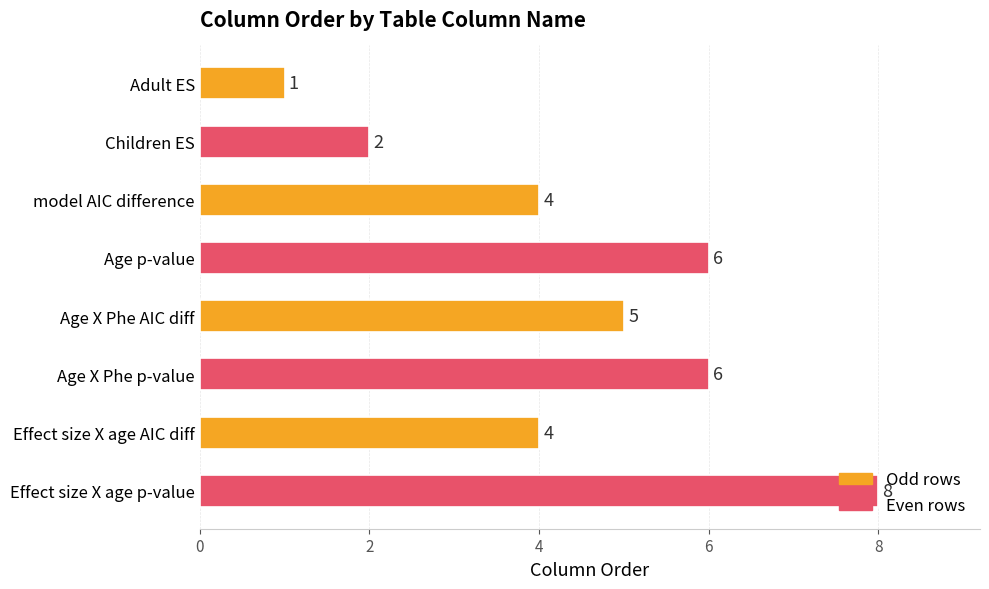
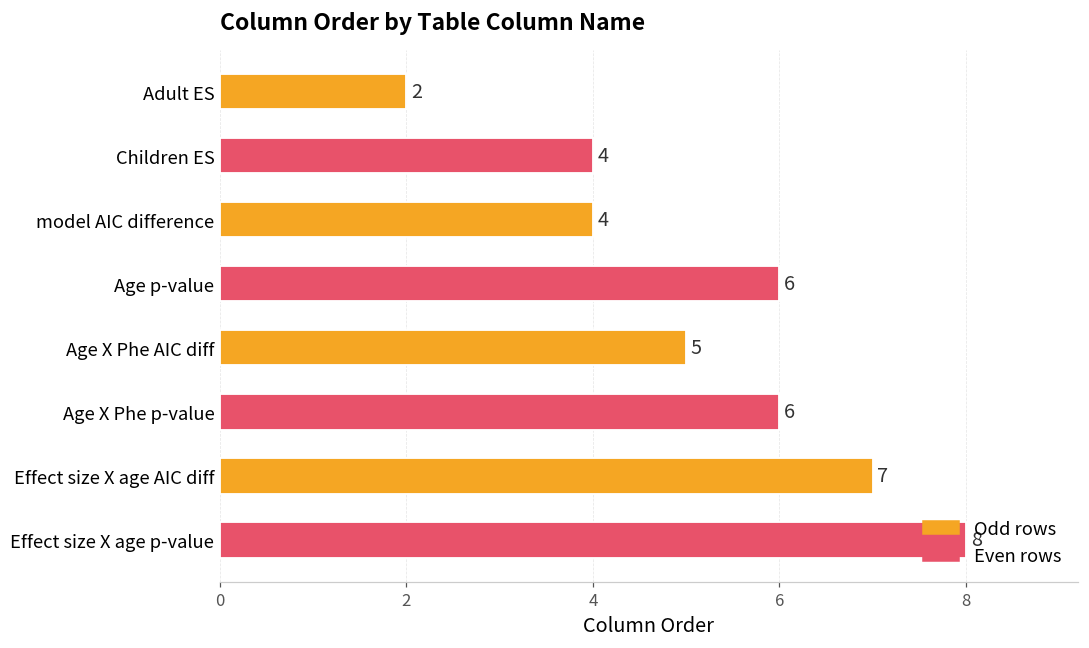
  {
-   "Adult ES": 1,
-   "Children ES": 2,
+   "Adult ES": 2,
+   "Children ES": 4,
    "model AIC difference": 4,
    "Age p-value": 6,
    "Age X Phe AIC diff": 5,
    "Age X Phe p-value": 6,
-   "Effect size X age AIC diff": 4,
+   "Effect size X age AIC diff": 7,
    "Effect size X age p-value": 8
  }
